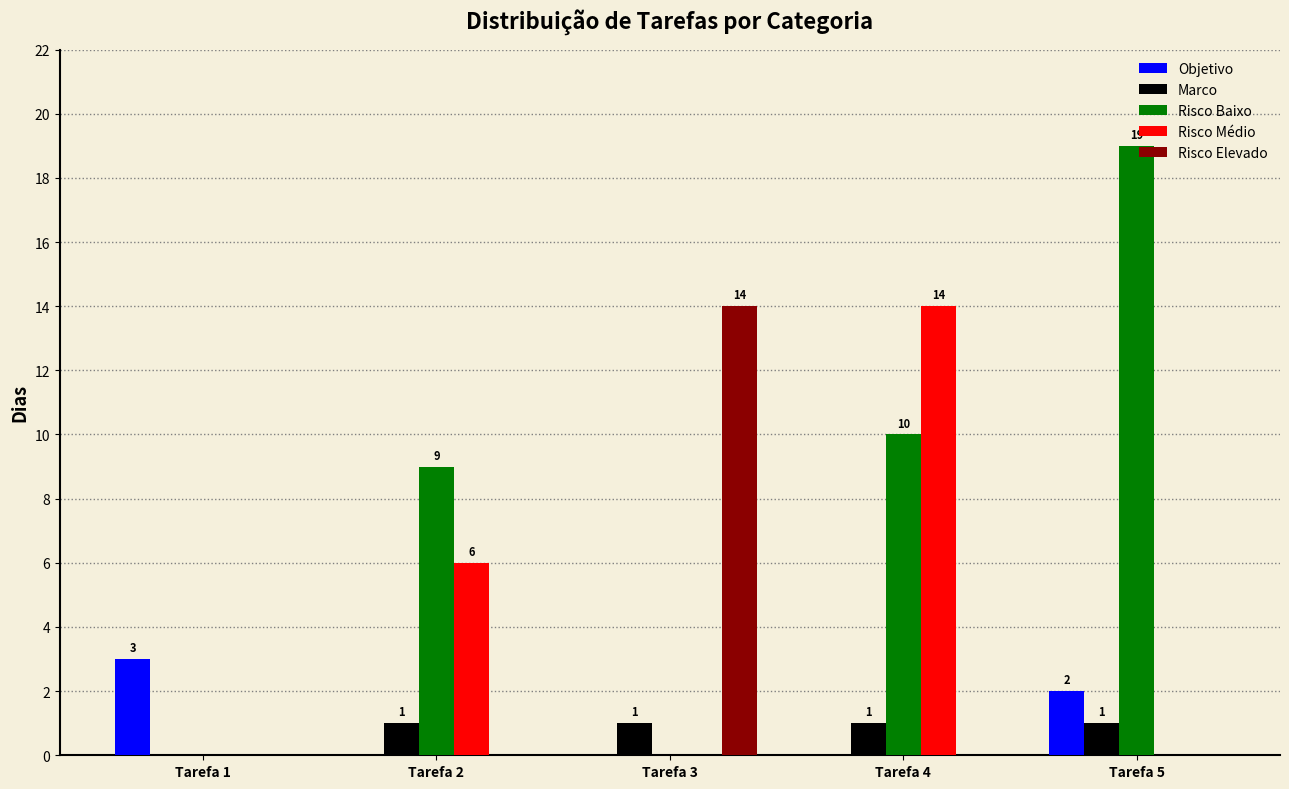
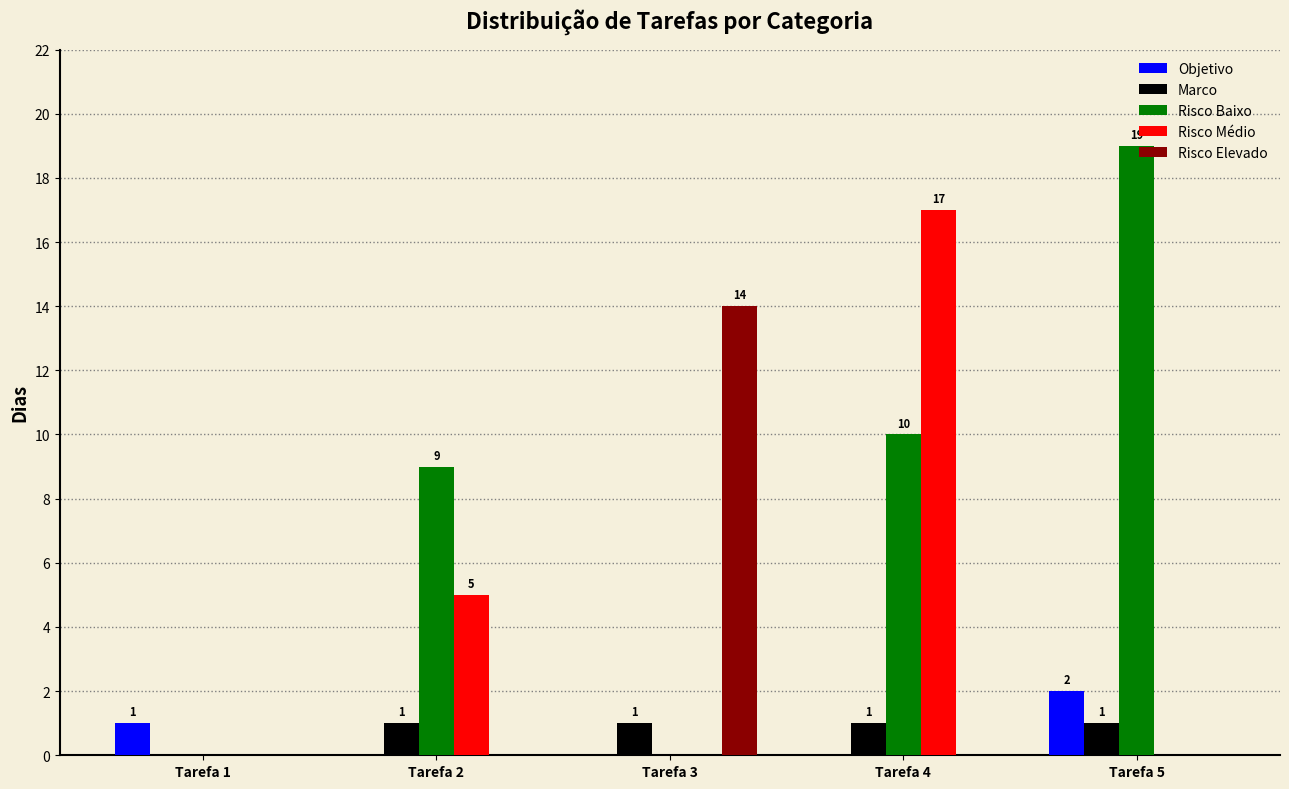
  {
    "Objetivo": {
-     "Tarefa 1": 3,
+     "Tarefa 1": 1,
      "Tarefa 5": 2
    },
    "Marco": {
      "Tarefa 2": 1,
      "Tarefa 3": 1,
      "Tarefa 4": 1,
      "Tarefa 5": 1
    },
    "Risco Baixo": {
      "Tarefa 2": 9,
      "Tarefa 4": 10,
      "Tarefa 5": 19
    },
    "Risco Médio": {
-     "Tarefa 2": 6,
-     "Tarefa 4": 14
+     "Tarefa 2": 5,
+     "Tarefa 4": 17
    },
    "Risco Elevado": {
      "Tarefa 3": 14
    }
  }
